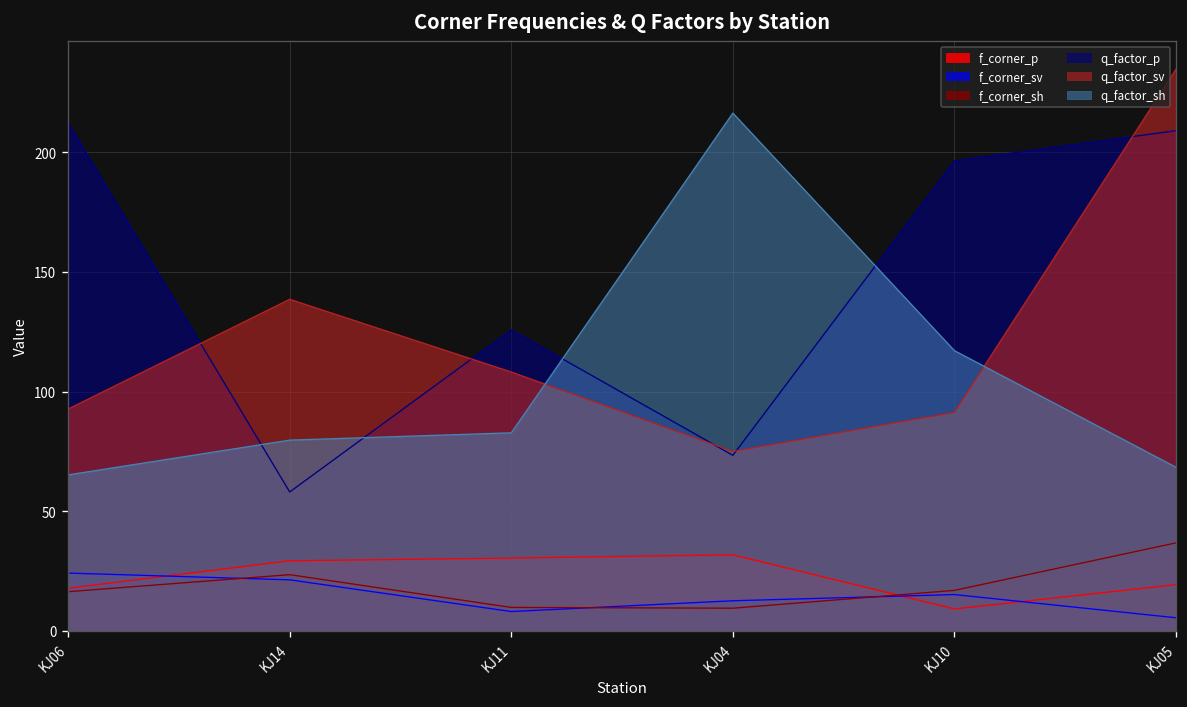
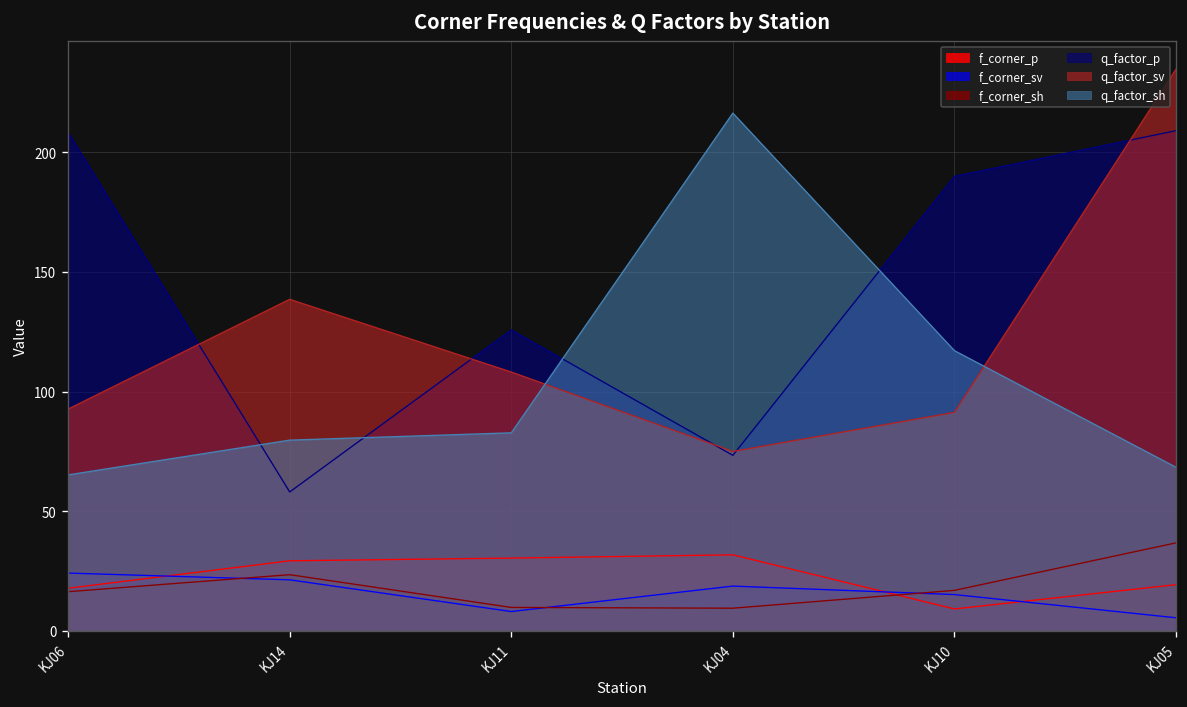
  {
    "f_corner_p": {
      "KJ06": 18,
      "KJ14": 29,
      "KJ11": 30,
      "KJ04": 32,
      "KJ10": 9,
      "KJ05": 19
    },
    "f_corner_sv": {
      "KJ06": 24,
      "KJ14": 21,
      "KJ11": 8,
-     "KJ04": 13,
+     "KJ04": 19,
      "KJ10": 15,
      "KJ05": 5
    },
    "q_factor_p": {
-     "KJ06": 212,
+     "KJ06": 208,
      "KJ14": 58,
      "KJ11": 126,
      "KJ04": 73,
-     "KJ10": 196,
+     "KJ10": 190,
      "KJ05": 209
    },
    "q_factor_sh": {
      "KJ06": 65,
      "KJ14": 80,
      "KJ11": 83,
      "KJ04": 216,
      "KJ10": 117,
      "KJ05": 68
    }
  }
